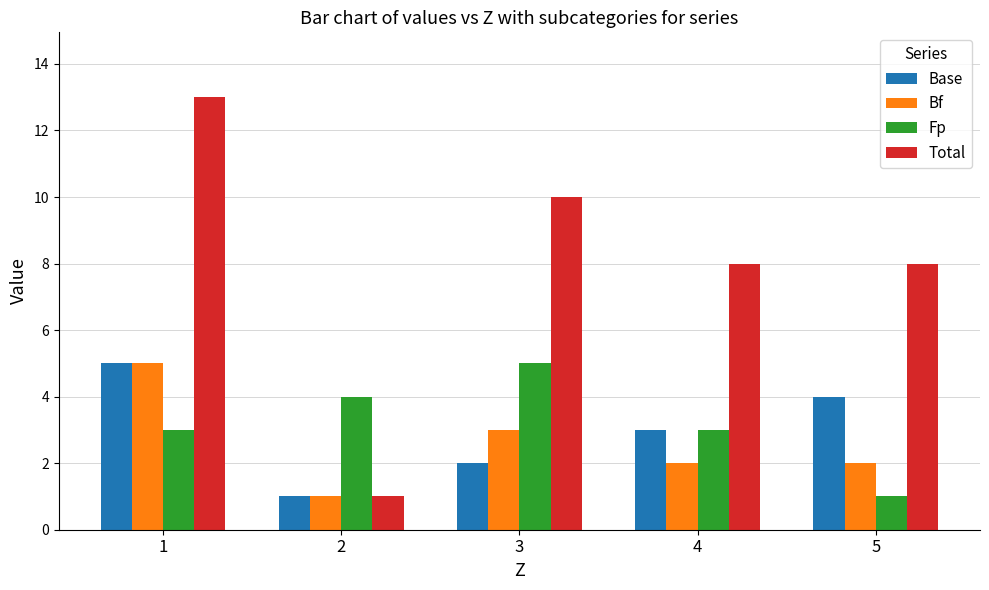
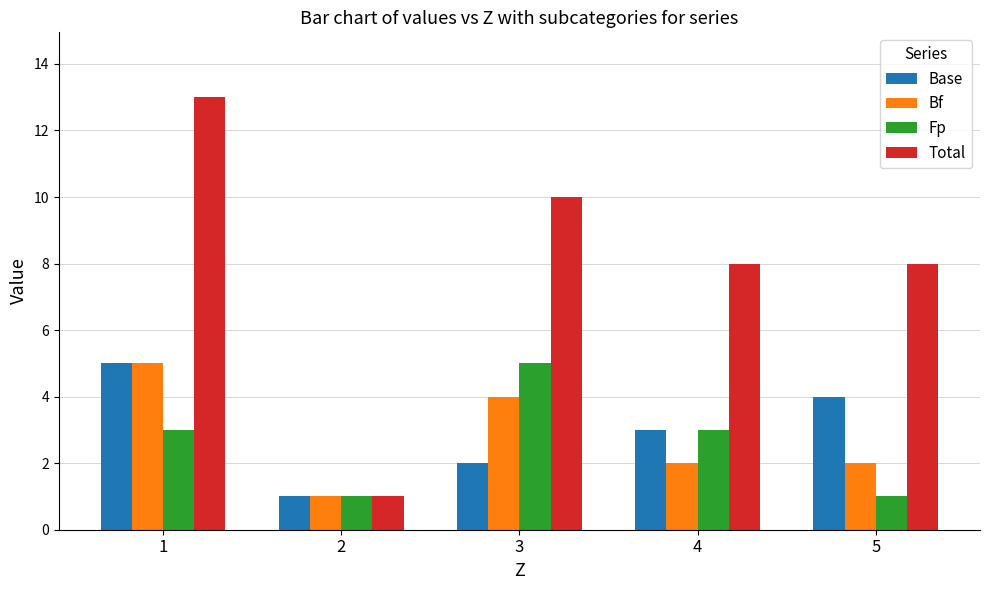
  {
    "Base": {
      "1": 5,
      "2": 1,
      "3": 2,
      "4": 3,
      "5": 4
    },
    "Bf": {
      "1": 5,
      "2": 1,
-     "3": 3,
+     "3": 4,
      "4": 2,
      "5": 2
    },
    "Fp": {
      "1": 3,
-     "2": 4,
+     "2": 1,
      "3": 5,
      "4": 3,
      "5": 1
    },
    "Total": {
      "1": 13,
      "2": 1,
      "3": 10,
      "4": 8,
      "5": 8
    }
  }
